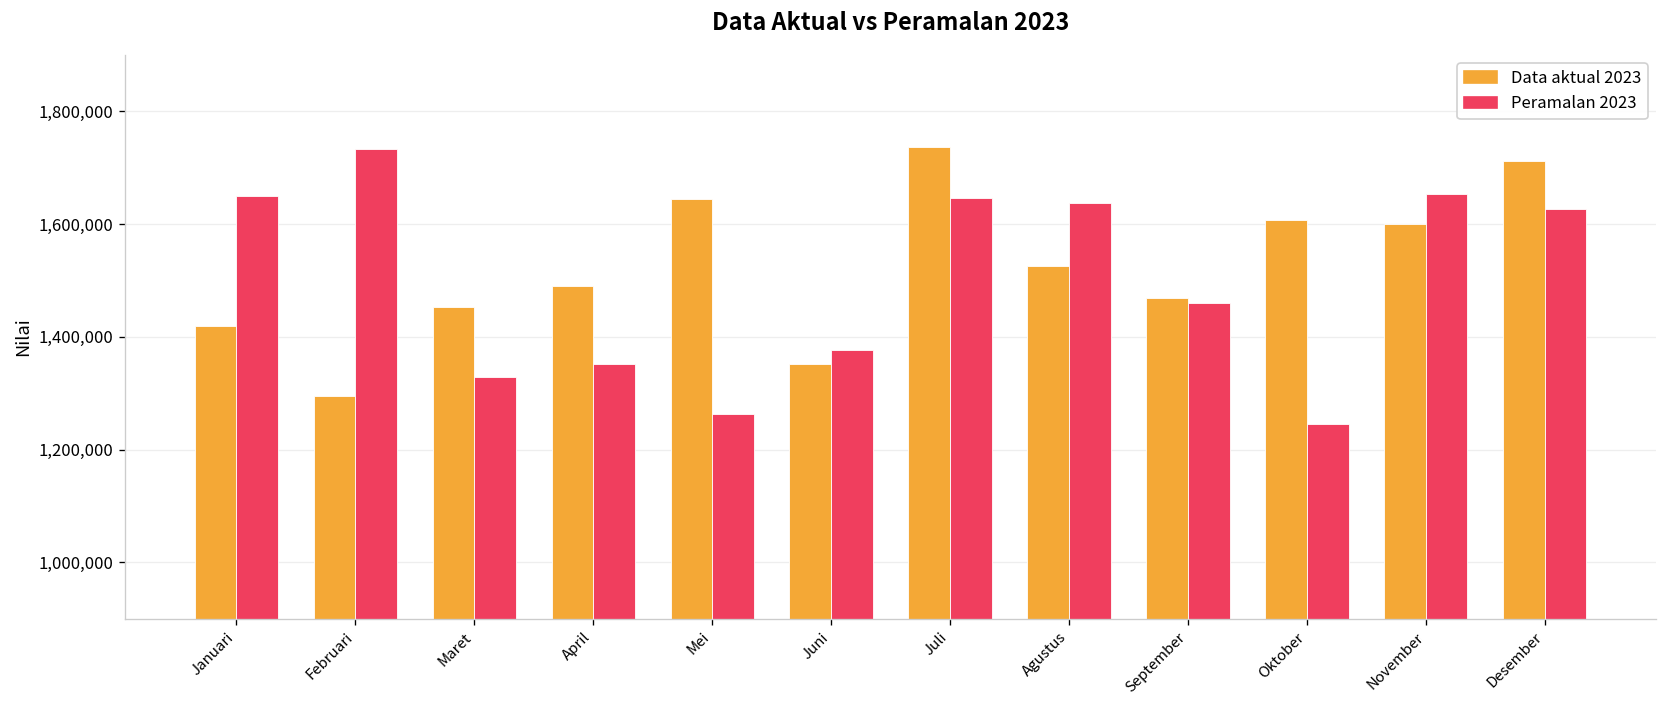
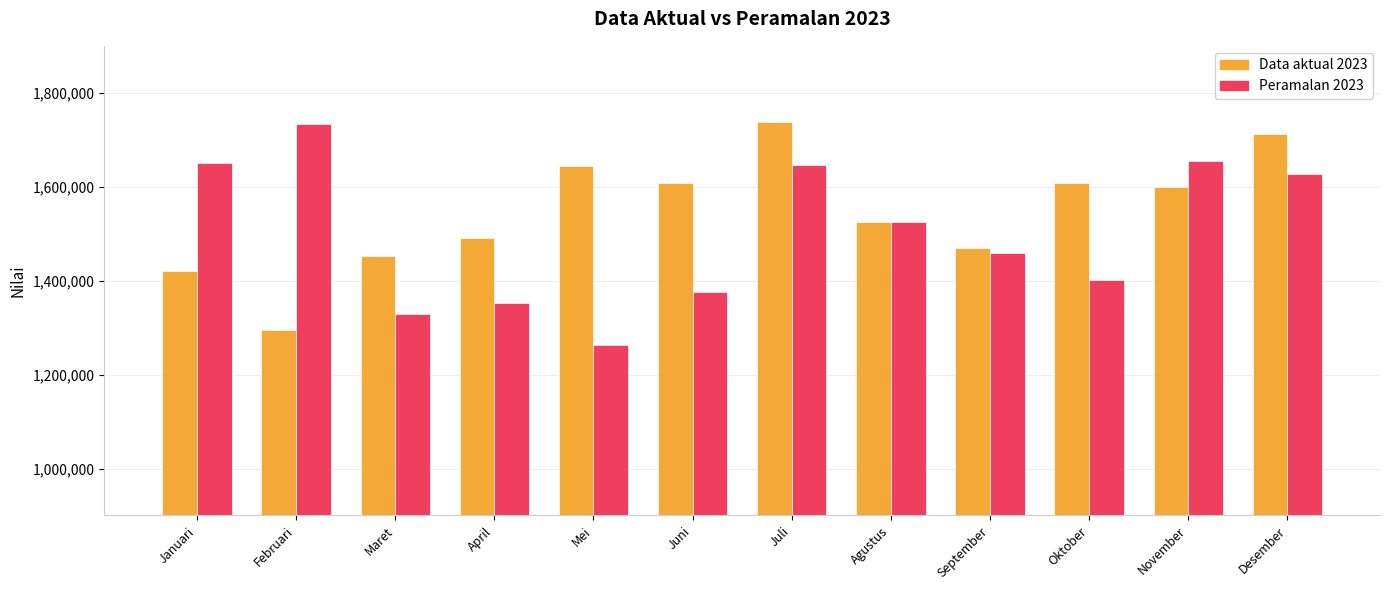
  {
    "Data aktual 2023": {
      "Januari": "1,420,000",
      "Februari": "1,300,000",
      "Maret": "1,450,000",
      "April": "1,490,000",
      "Mei": "1,650,000",
-     "Juni": "1,350,000",
+     "Juni": "1,610,000",
      "Juli": "1,740,000",
      "Agustus": "1,530,000",
      "September": "1,470,000",
      "Oktober": "1,610,000",
      "November": "1,600,000",
      "Desember": "1,710,000"
    },
    "Peramalan 2023": {
      "Januari": "1,650,000",
      "Februari": "1,730,000",
      "Maret": "1,330,000",
      "April": "1,350,000",
      "Mei": "1,260,000",
      "Juni": "1,380,000",
      "Juli": "1,650,000",
-     "Agustus": "1,640,000",
+     "Agustus": "1,520,000",
      "September": "1,460,000",
-     "Oktober": "1,250,000",
+     "Oktober": "1,400,000",
      "November": "1,650,000",
      "Desember": "1,630,000"
    }
  }
